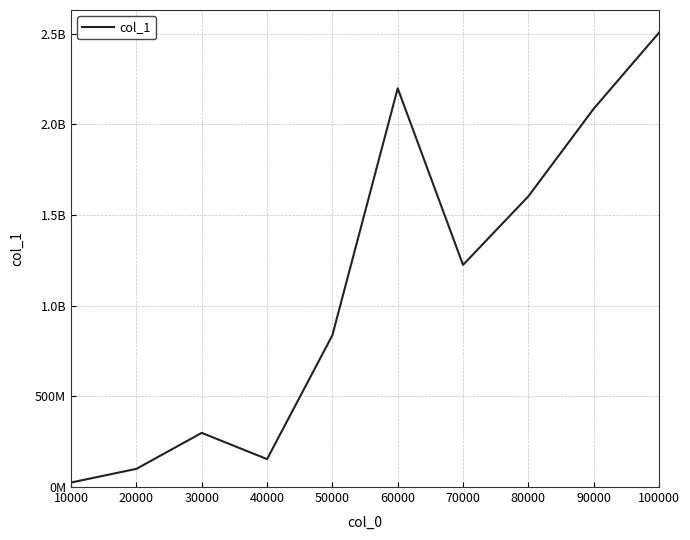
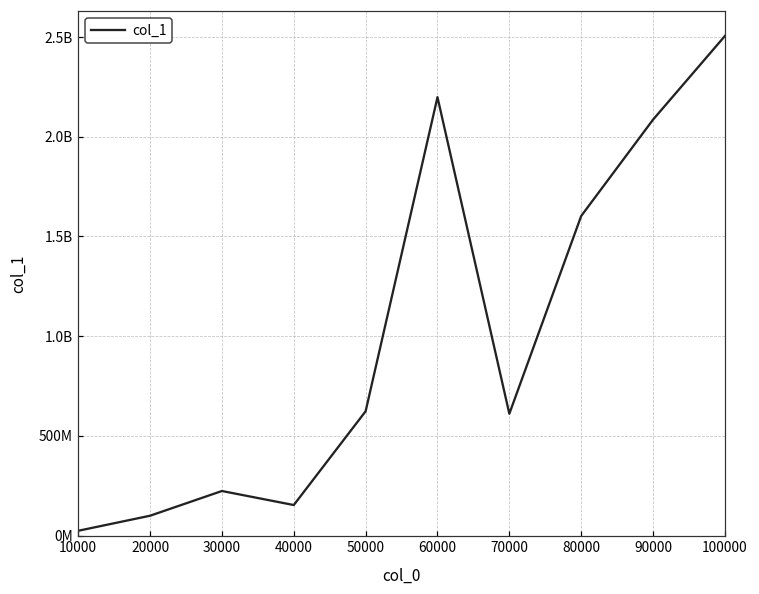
  {
    "10000": 20000000,
    "20000": 100000000,
-   "30000": 300000000,
+   "30000": 220000000,
    "40000": 150000000,
-   "50000": 840000000,
+   "50000": 620000000,
    "60000": 2200000000,
-   "70000": 1220000000,
+   "70000": 610000000,
    "80000": 1600000000,
    "90000": 2090000000,
    "100000": 2510000000
  }
